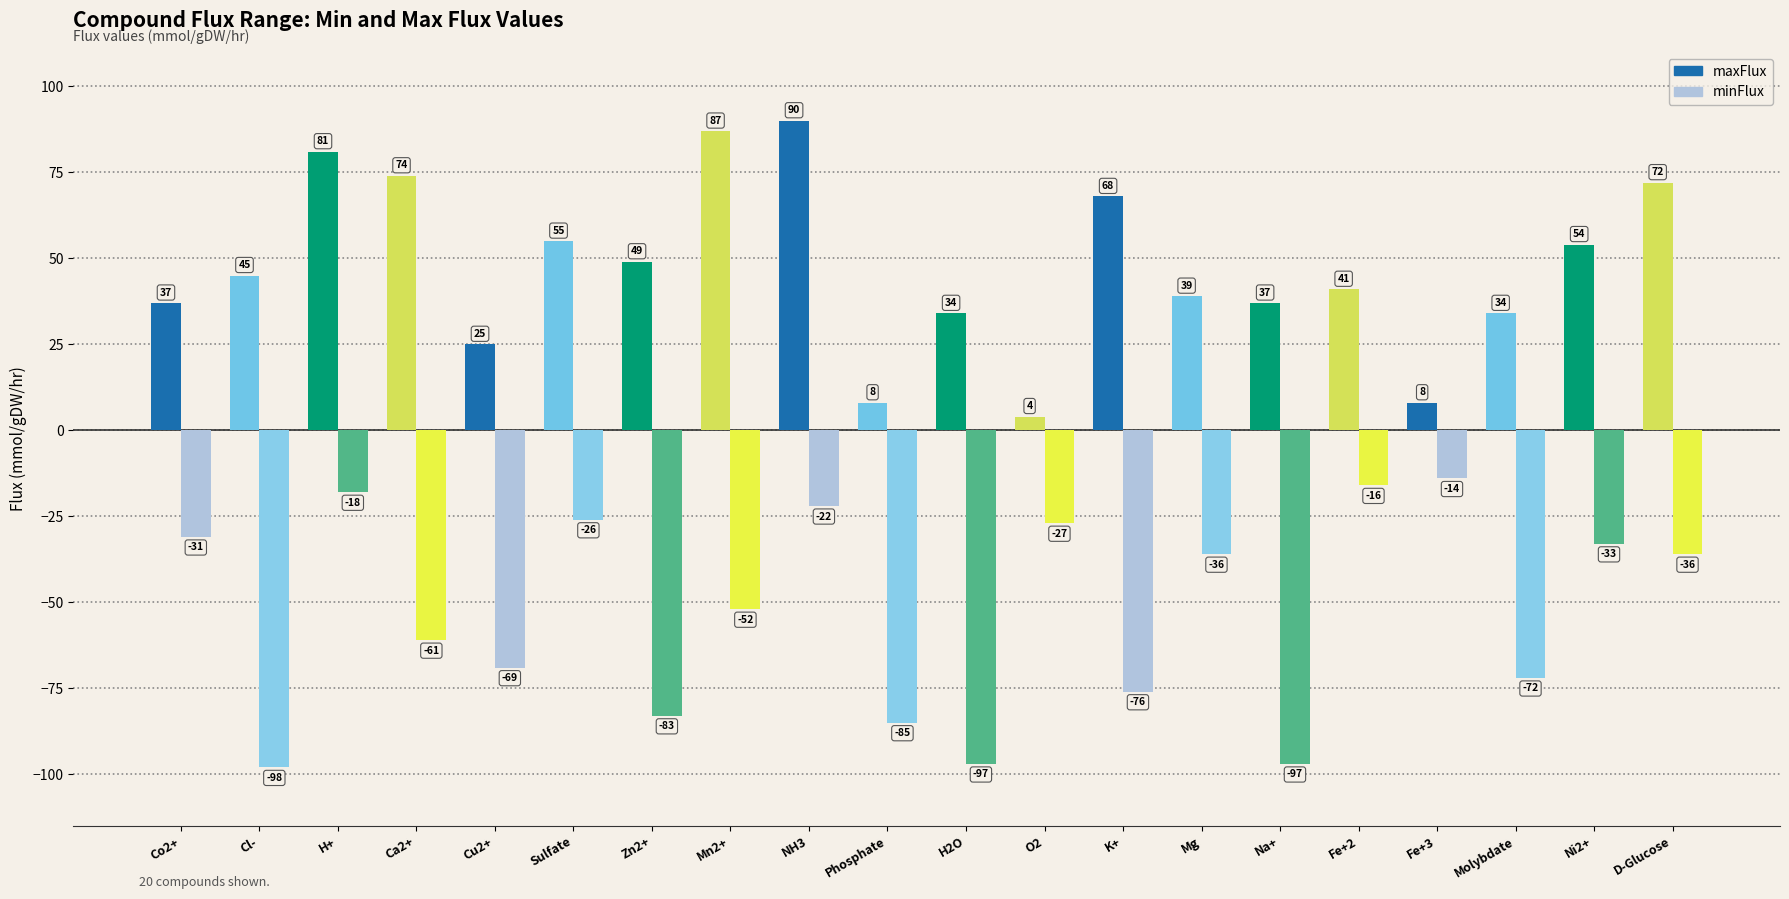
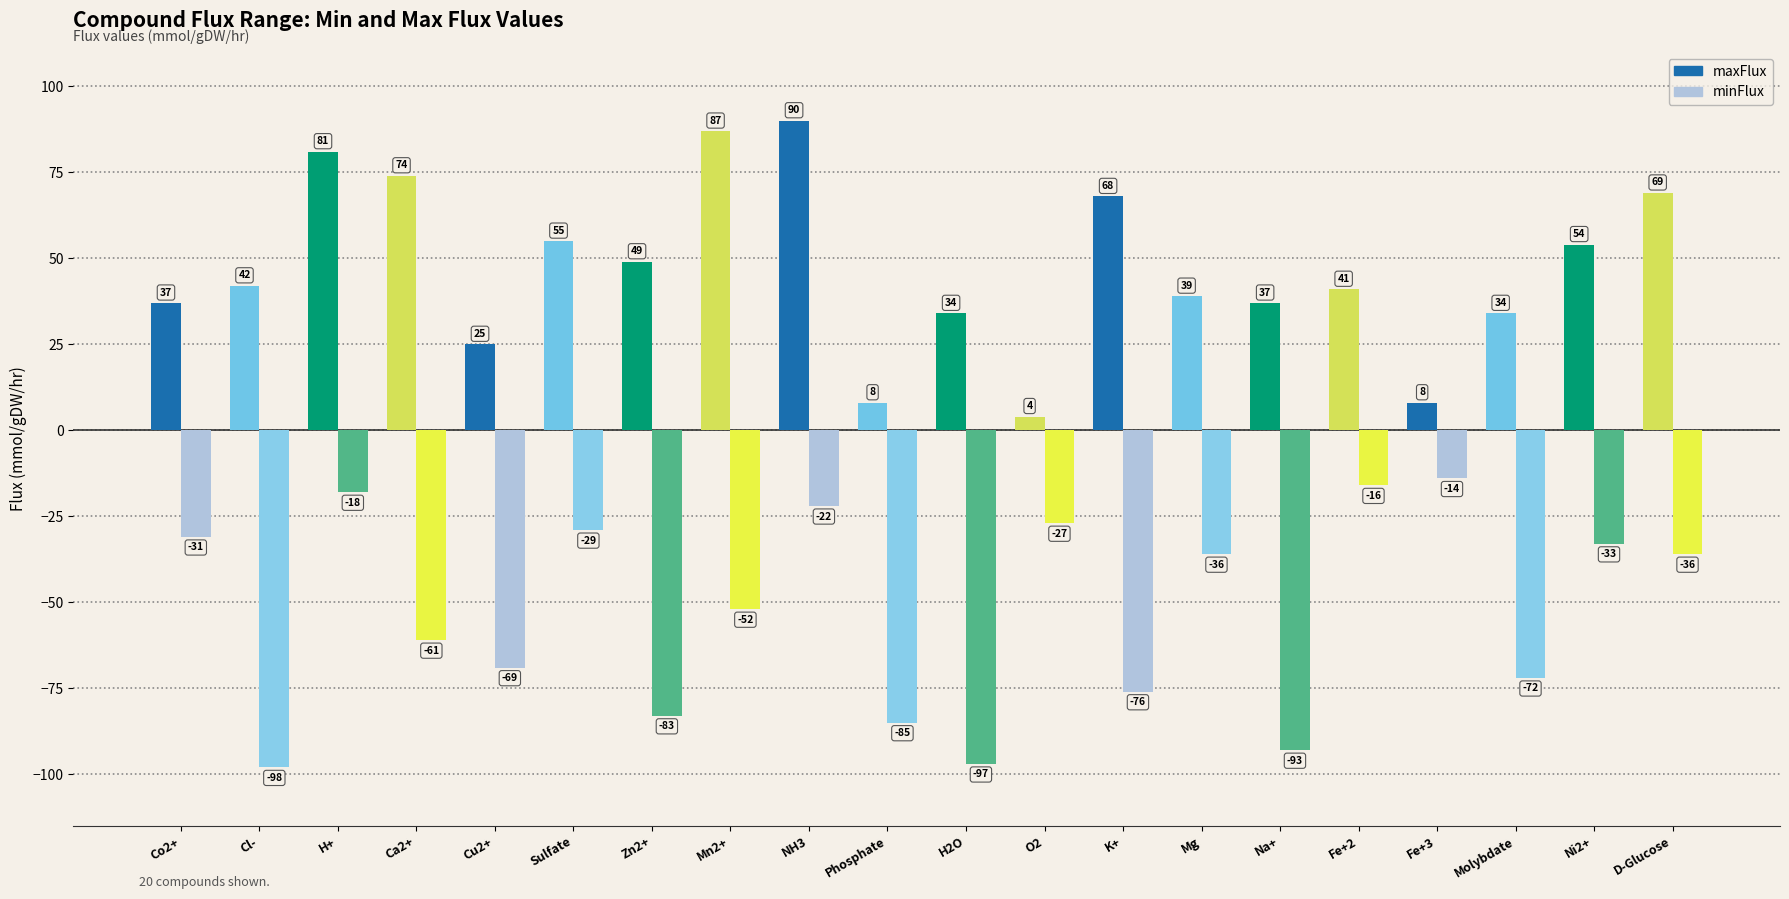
  {
    "maxFlux": {
-     "Cl-": 45,
-     "D-Glucose": 72
+     "Cl-": 42,
+     "D-Glucose": 69
    },
    "minFlux": {
-     "Sulfate": -26,
-     "Na+": -97
+     "Sulfate": -29,
+     "Na+": -93
    }
  }
